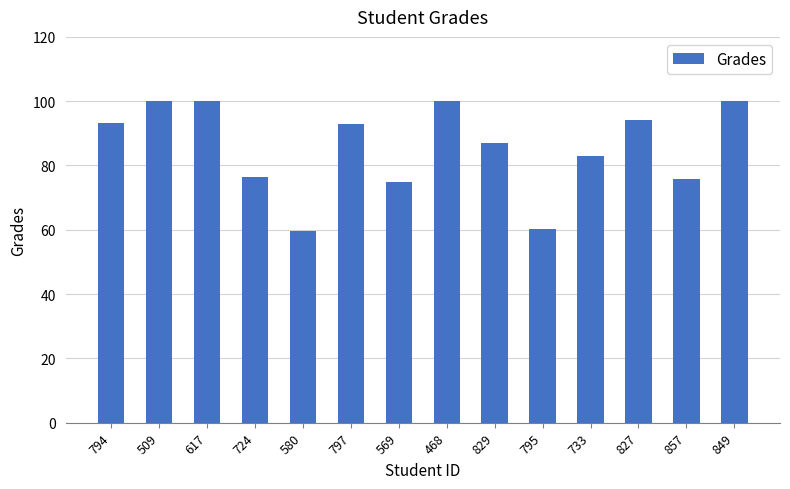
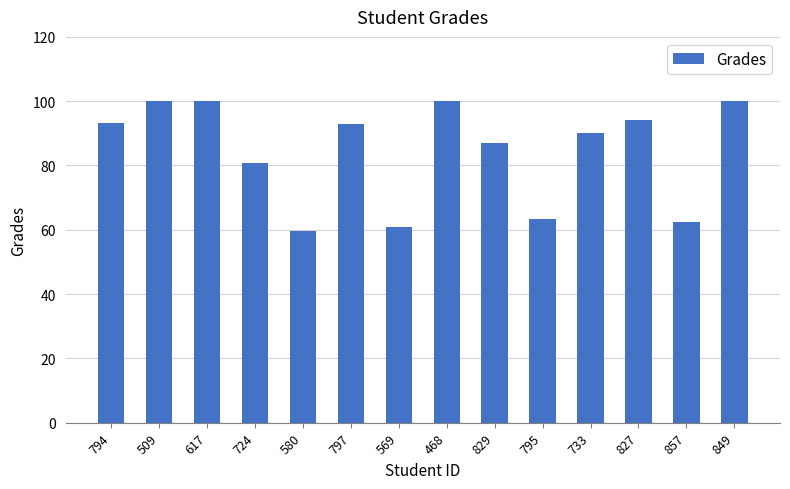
  {
    "794": 93,
    "509": 100,
    "617": 100,
-   "724": 76,
+   "724": 81,
    "580": 60,
    "797": 93,
-   "569": 75,
+   "569": 61,
    "468": 100,
    "829": 87,
-   "795": 60,
-   "733": 83,
+   "795": 63,
+   "733": 90,
    "827": 94,
-   "857": 76,
+   "857": 63,
    "849": 100
  }
